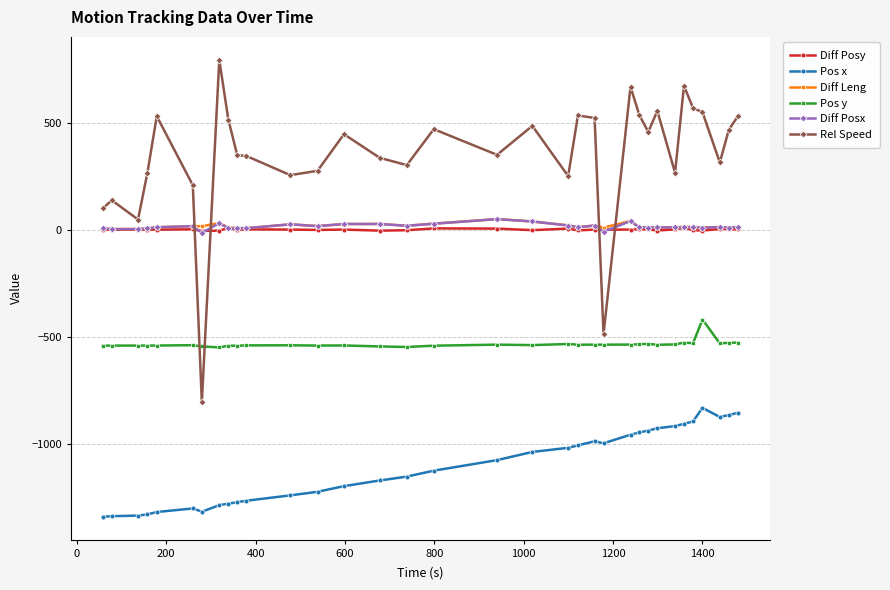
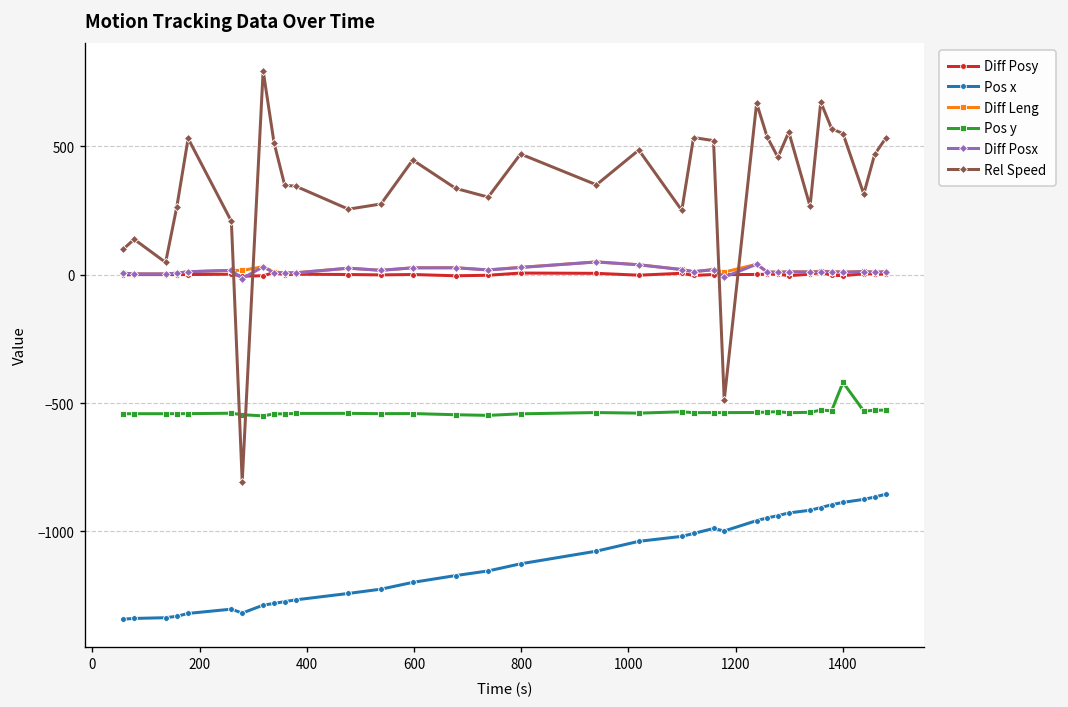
  {
    "Diff Posy": {
      "1400": 0
    },
    "Pos x": {
-     "1400": -830
+     "1400": -890
    },
    "Pos y": {
      "1400": -420
    },
    "Rel Speed": {
      "1400": 550
    }
  }
